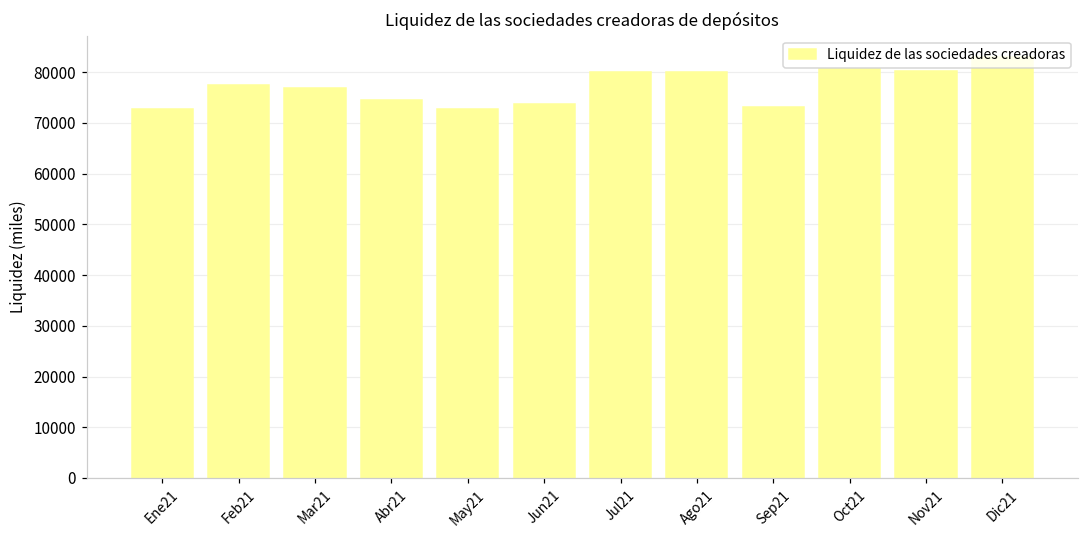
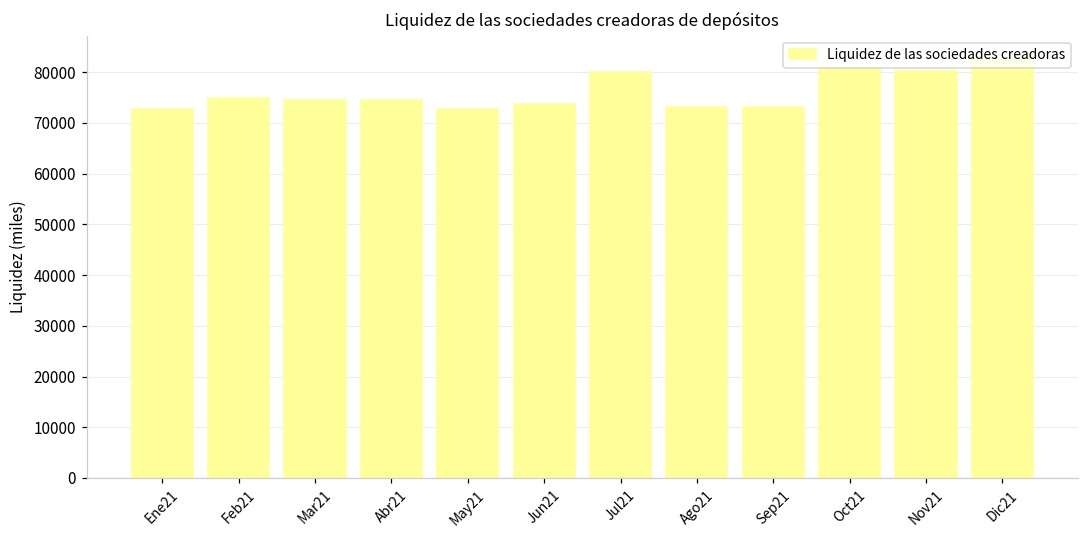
  {
    "Ene21": 73000,
-   "Feb21": 77000,
-   "Mar21": 77000,
+   "Feb21": 75000,
+   "Mar21": 75000,
    "Abr21": 74000,
    "May21": 73000,
    "Jun21": 74000,
    "Jul21": 80000,
-   "Ago21": 80000,
+   "Ago21": 73000,
    "Sep21": 73000,
    "Oct21": 81000,
    "Nov21": 80000
  }
